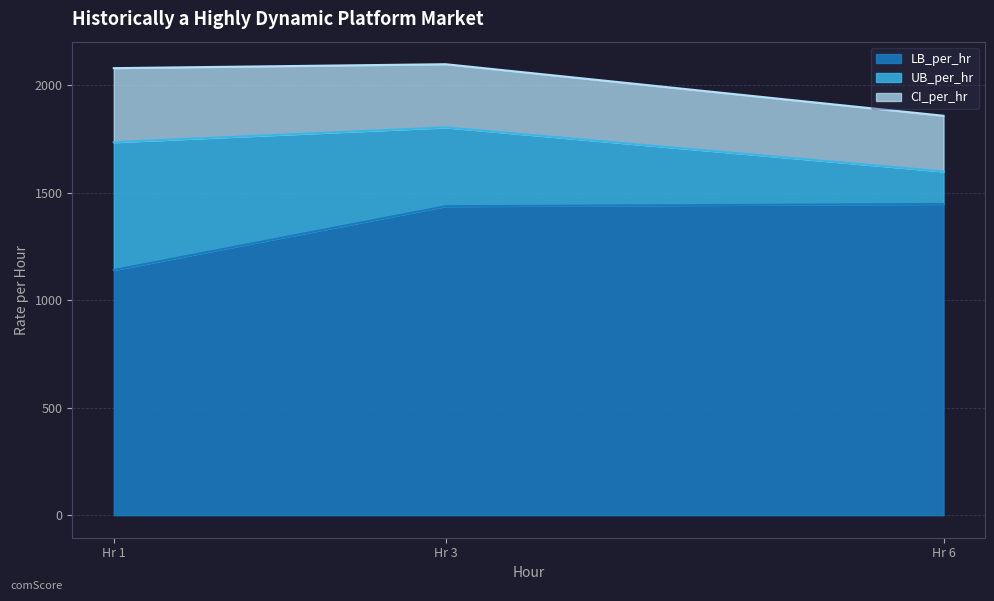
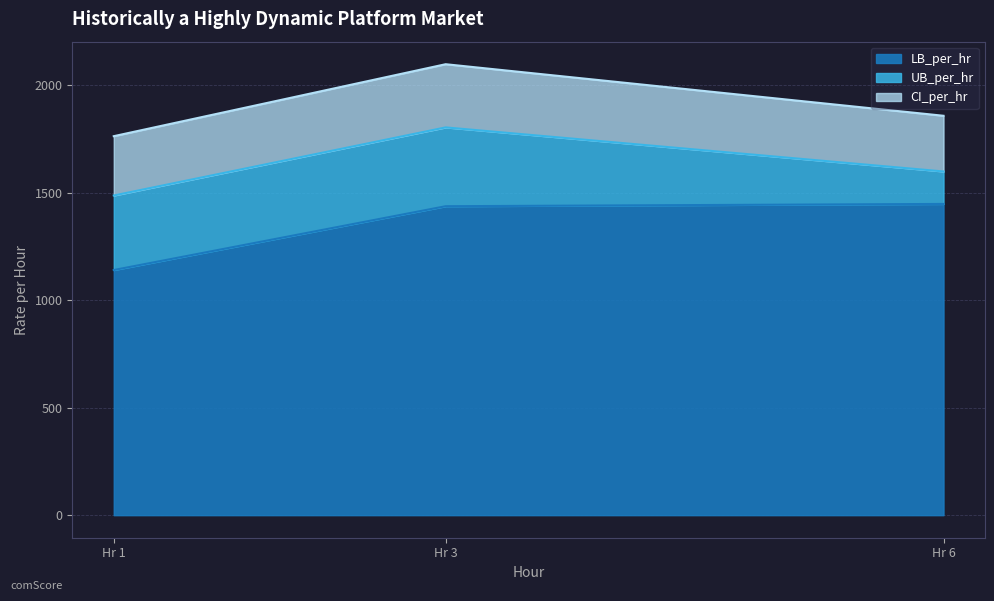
  {
    "LB_per_hr": {
      "Hr 1": 1140,
      "Hr 3": 1440,
      "Hr 6": 1450
    },
    "UB_per_hr": {
-     "Hr 1": 1740,
+     "Hr 1": 1490,
      "Hr 3": 1800,
      "Hr 6": 1600
    },
    "CI_per_hr": {
-     "Hr 1": 340
+     "Hr 1": 280
    }
  }
